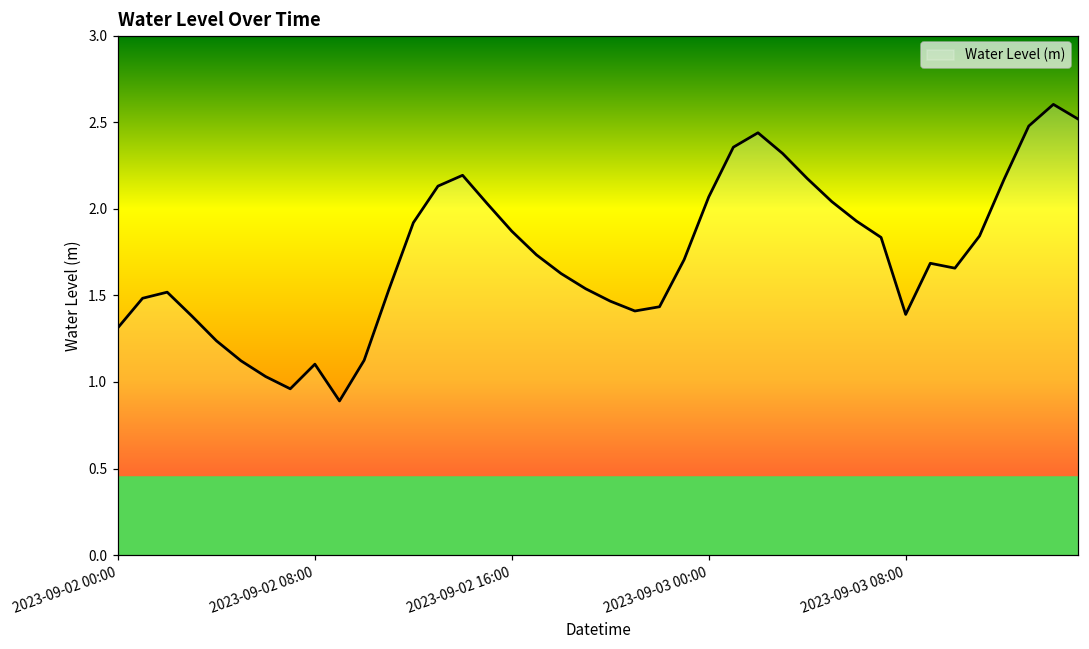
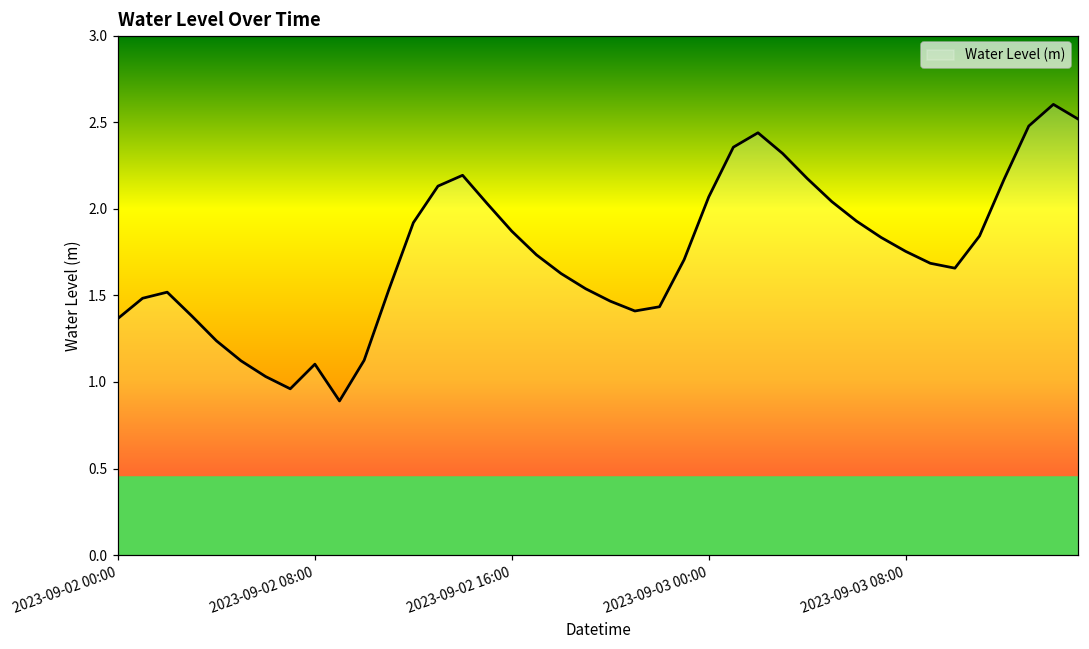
  {
-   "2023-09-02 00:00": 1.31,
+   "2023-09-02 00:00": 1.37,
    "2023-09-02 08:00": 1.10,
    "2023-09-02 16:00": 1.87,
    "2023-09-03 00:00": 2.07,
-   "2023-09-03 08:00": 1.39
+   "2023-09-03 08:00": 1.75
  }
